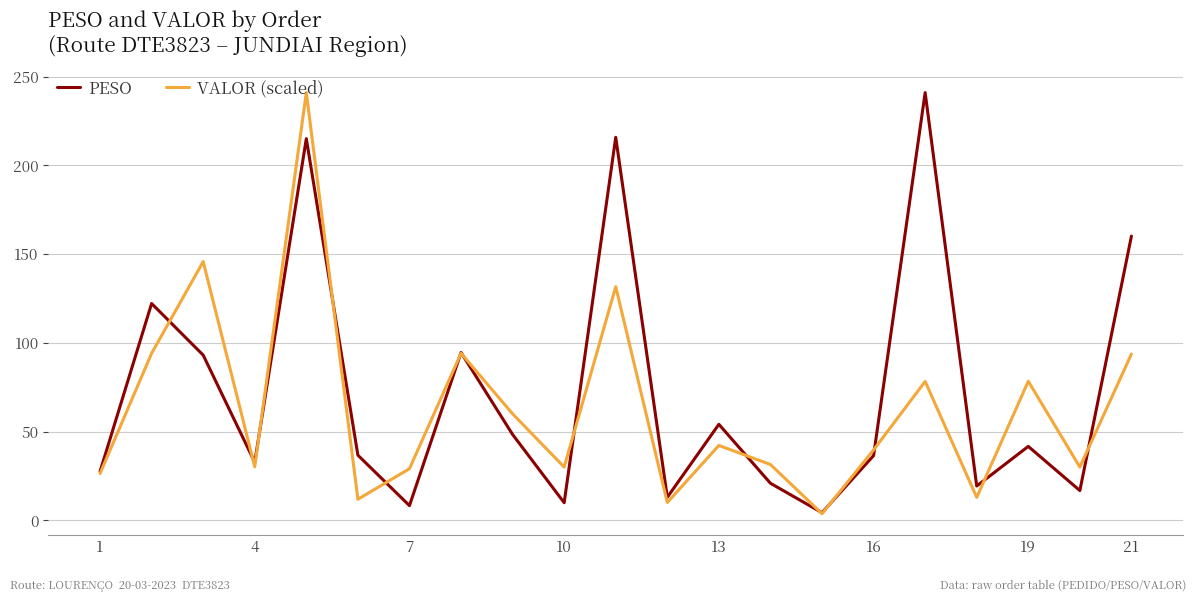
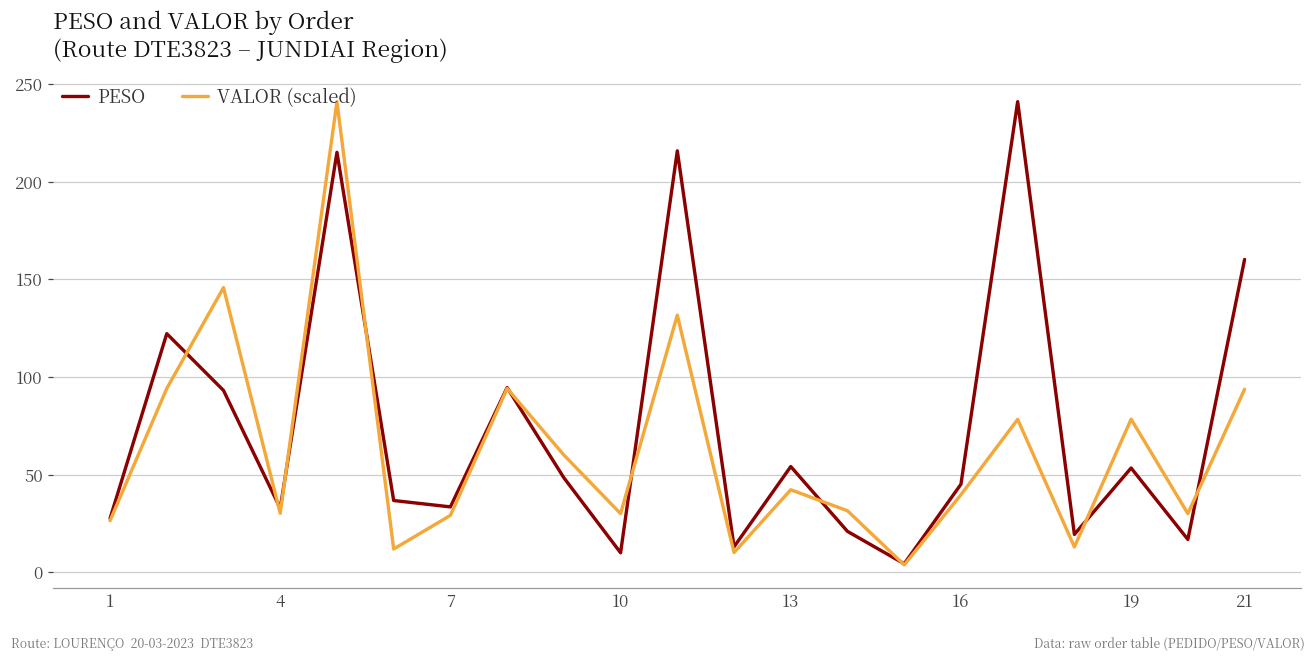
  {
    "PESO": {
      "4": 33,
-     "7": 8,
+     "7": 33,
      "10": 10,
      "13": 54,
-     "16": 36,
-     "19": 42,
+     "16": 45,
+     "19": 53,
      "21": 160
    },
    "VALOR (scaled)": {
      "4": 30,
      "7": 29,
      "10": 30,
      "13": 42,
      "16": 40,
      "19": 78,
      "21": 94
    }
  }
